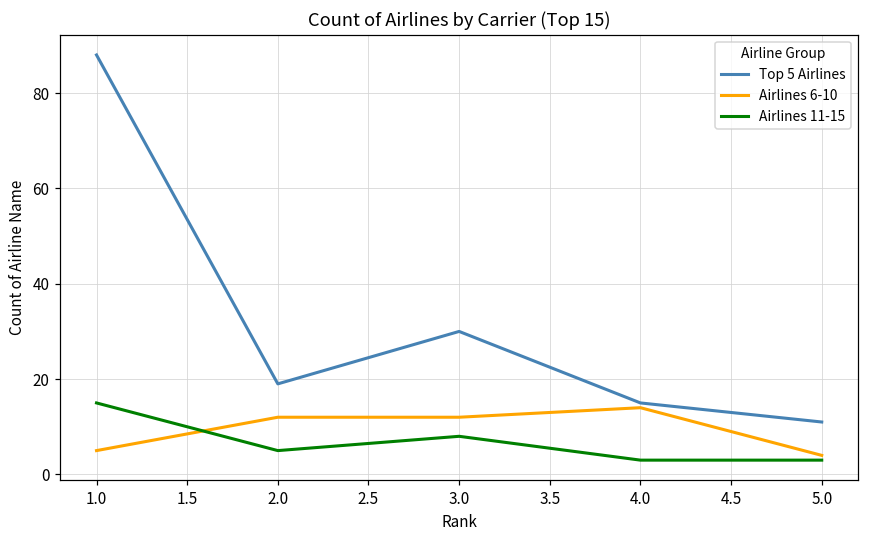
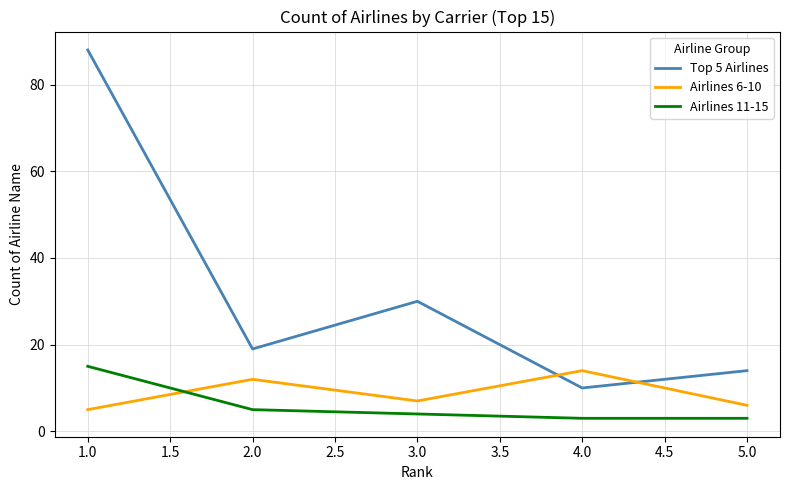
  {
    "Top 5 Airlines": {
      "1.0": 88,
      "2.0": 19,
      "3.0": 30,
-     "4.0": 15,
-     "5.0": 11
+     "4.0": 10,
+     "5.0": 14
    },
    "Airlines 6-10": {
      "1.0": 5,
      "2.0": 12,
-     "3.0": 12,
+     "3.0": 7,
      "4.0": 14,
-     "5.0": 4
+     "5.0": 6
    },
    "Airlines 11-15": {
      "1.0": 15,
      "2.0": 5,
-     "3.0": 8,
+     "3.0": 4,
      "4.0": 3,
      "5.0": 3
    }
  }
